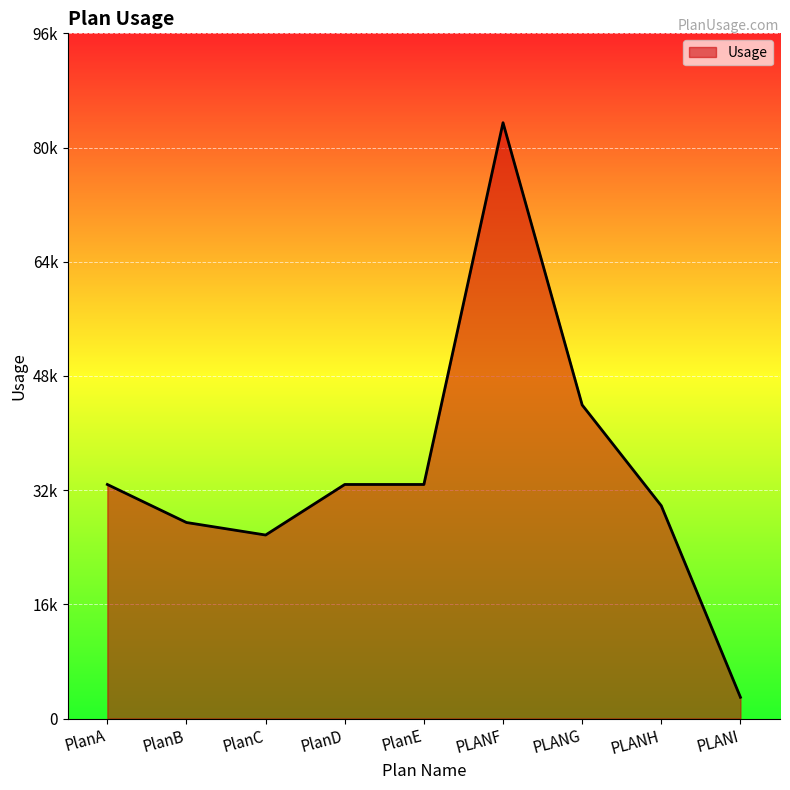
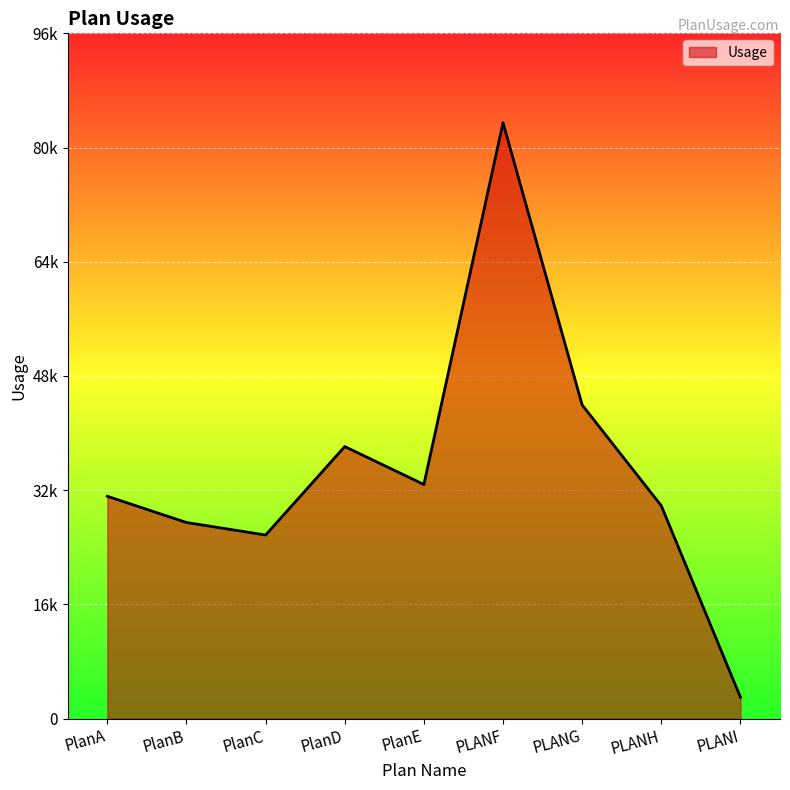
  {
-   "PlanA": 33000,
+   "PlanA": 31000,
    "PlanB": 28000,
    "PlanC": 26000,
-   "PlanD": 33000,
+   "PlanD": 38000,
    "PlanE": 33000,
    "PLANF": 84000,
    "PLANG": 44000,
    "PLANH": 30000,
    "PLANI": 3000
  }
